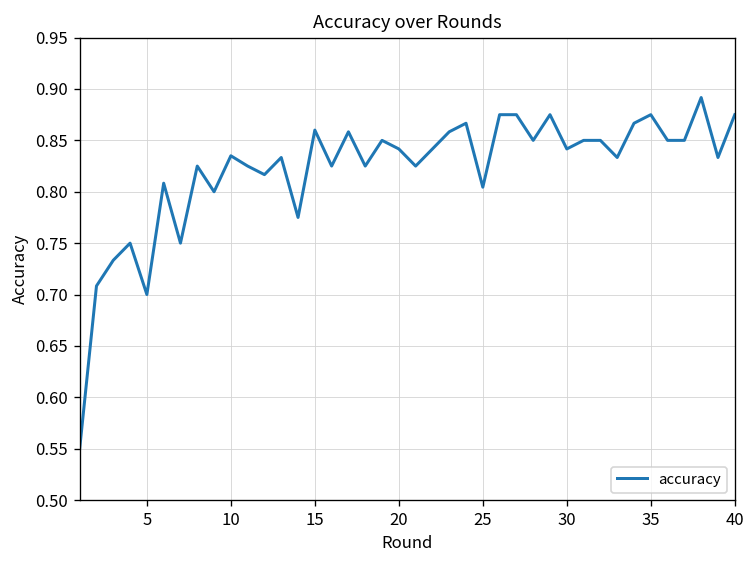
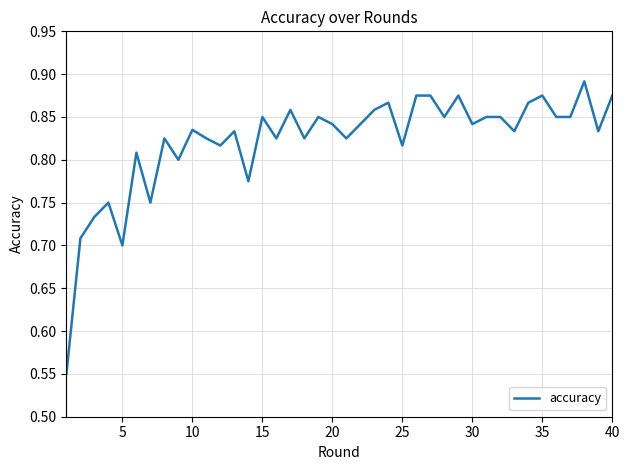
  {
    "5": 0.70,
    "10": 0.84,
-   "15": 0.86,
+   "15": 0.85,
    "20": 0.84,
-   "25": 0.80,
+   "25": 0.82,
    "30": 0.84,
    "35": 0.88,
    "40": 0.88
  }
